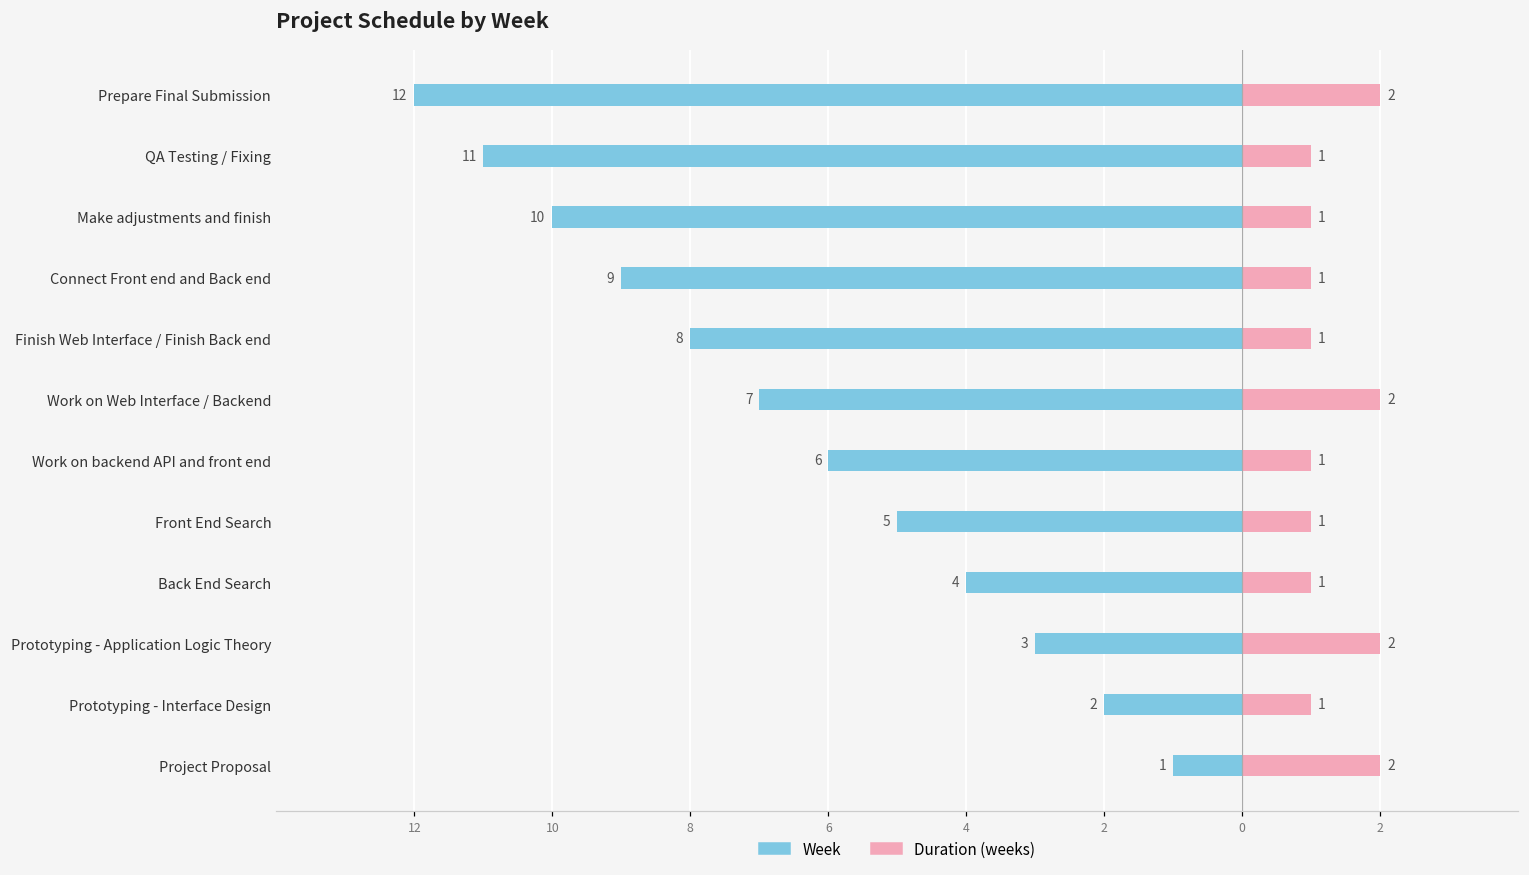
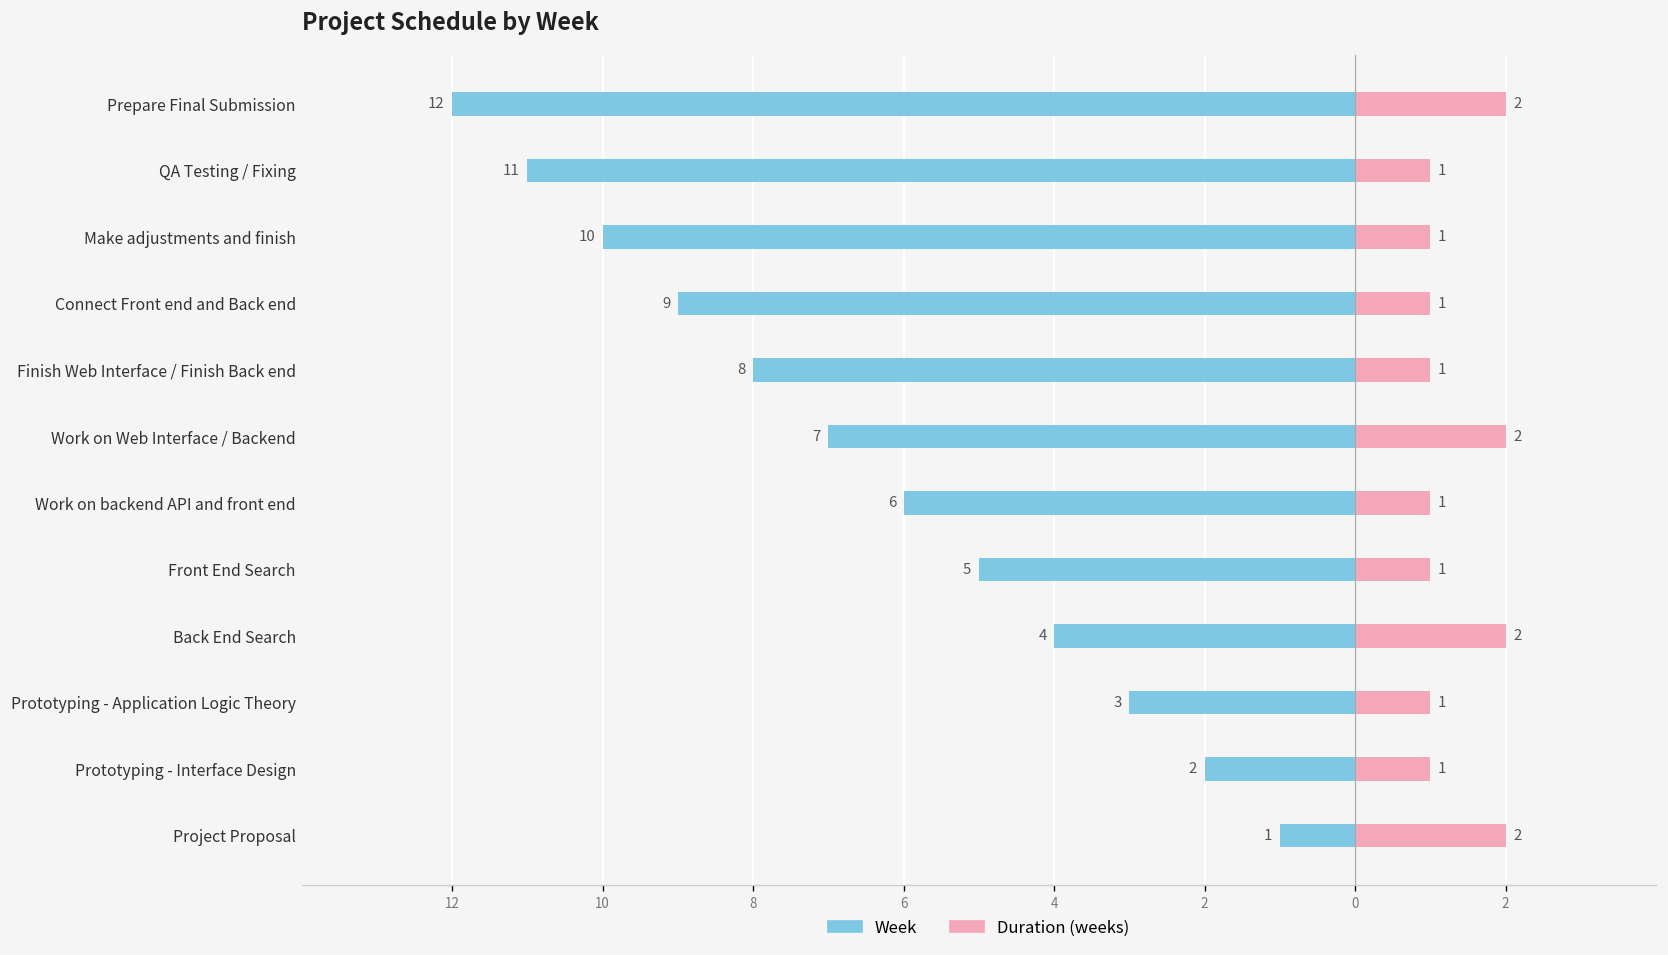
  {
    "Duration (weeks)": {
      "Prepare Final Submission": 2,
      "QA Testing / Fixing": 1,
      "Make adjustments and finish": 1,
      "Connect Front end and Back end": 1,
      "Finish Web Interface / Finish Back end": 1,
      "Work on Web Interface / Backend": 2,
      "Work on backend API and front end": 1,
      "Front End Search": 1,
-     "Back End Search": 1,
-     "Prototyping - Application Logic Theory": 2,
+     "Back End Search": 2,
+     "Prototyping - Application Logic Theory": 1,
      "Prototyping - Interface Design": 1,
      "Project Proposal": 2
    }
  }
